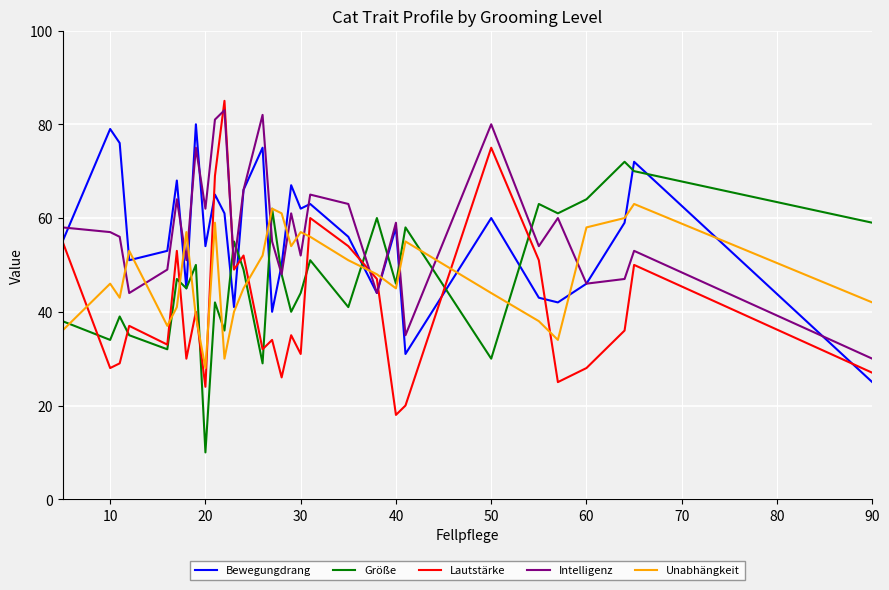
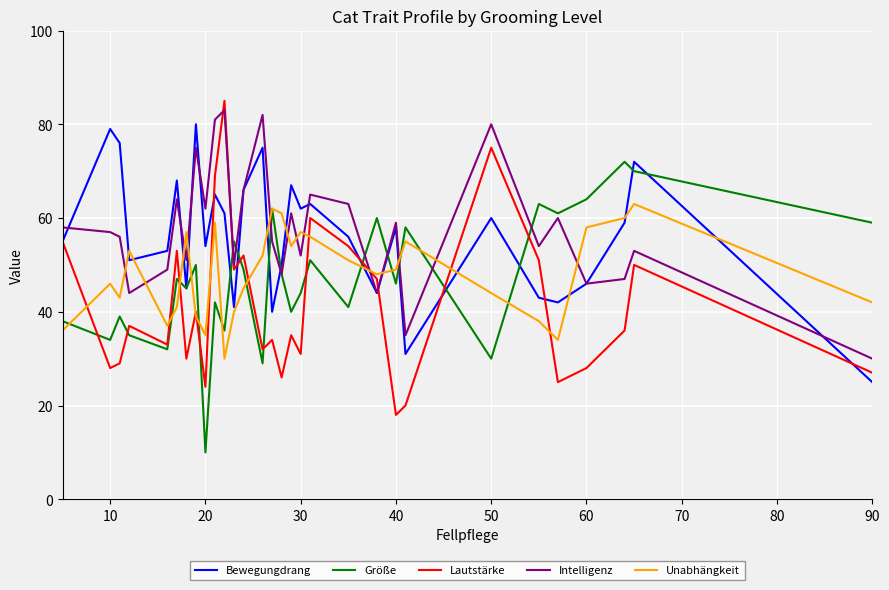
  {
    "Bewegungdrang": {
      "10": 79,
      "20": 54,
      "30": 62,
      "40": 58,
      "50": 60,
      "90": 25
    },
    "Größe": {
      "10": 34,
      "20": 10,
      "30": 44,
      "40": 46,
      "50": 30,
      "60": 64,
      "90": 59
    },
    "Lautstärke": {
      "10": 28,
      "20": 24,
      "30": 31,
      "40": 18,
      "50": 75,
      "60": 28,
      "90": 27
    },
    "Intelligenz": {
      "10": 57,
      "20": 62,
      "30": 52,
      "40": 59,
      "50": 80,
      "90": 30
    },
    "Unabhängkeit": {
      "10": 46,
-     "20": 28,
+     "20": 35,
      "30": 57,
-     "40": 45,
+     "40": 49,
      "50": 44,
      "60": 58,
      "90": 42
    }
  }
